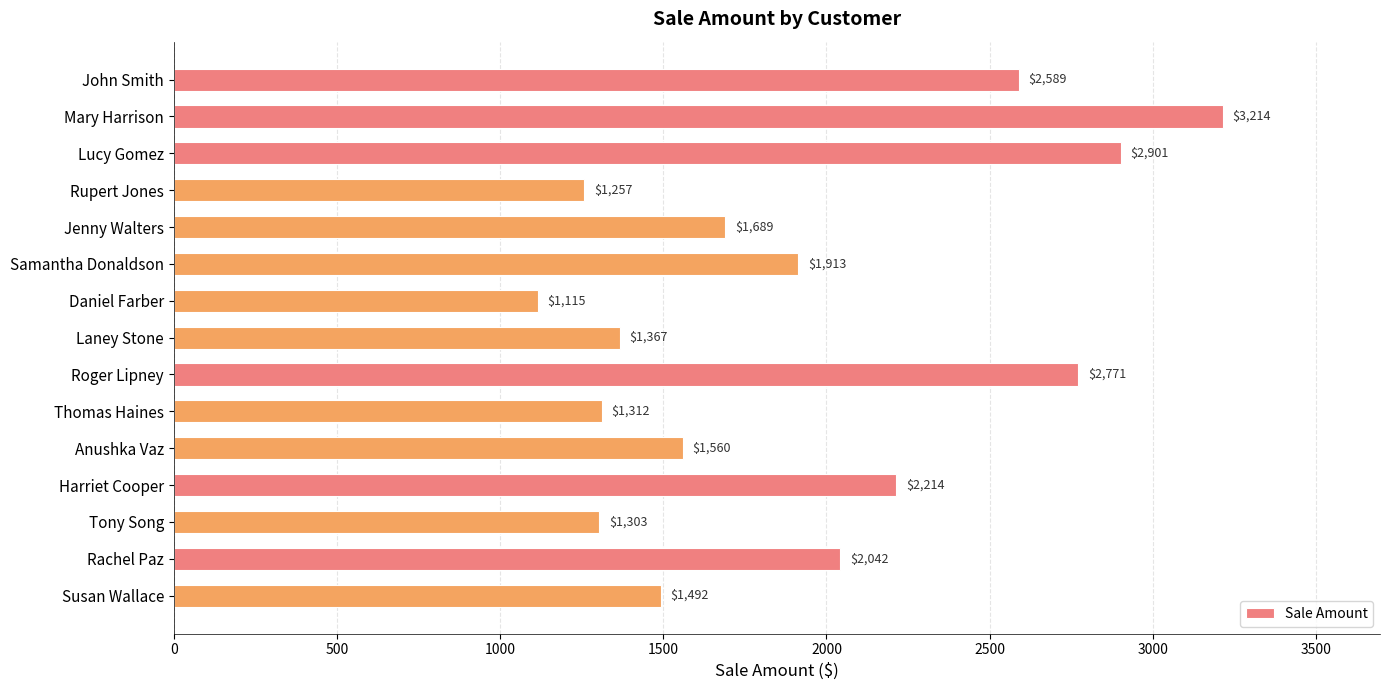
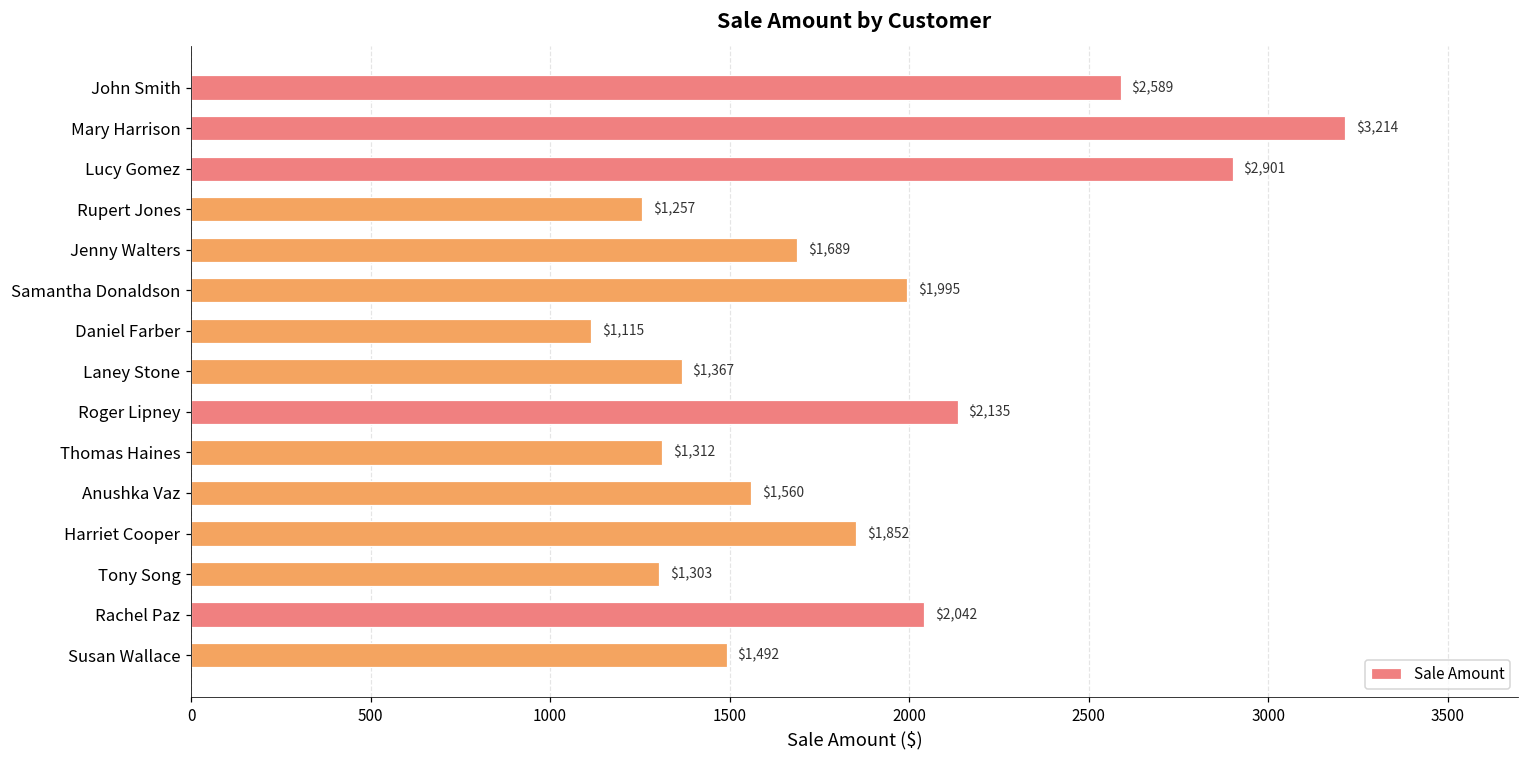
  {
    "John Smith": "$2,589",
    "Mary Harrison": "$3,214",
    "Lucy Gomez": "$2,901",
    "Rupert Jones": "$1,257",
    "Jenny Walters": "$1,689",
-   "Samantha Donaldson": "$1,913",
+   "Samantha Donaldson": "$1,995",
    "Daniel Farber": "$1,115",
    "Laney Stone": "$1,367",
-   "Roger Lipney": "$2,771",
+   "Roger Lipney": "$2,135",
    "Thomas Haines": "$1,312",
    "Anushka Vaz": "$1,560",
-   "Harriet Cooper": "$2,214",
+   "Harriet Cooper": "$1,852",
    "Tony Song": "$1,303",
    "Rachel Paz": "$2,042",
    "Susan Wallace": "$1,492"
  }
